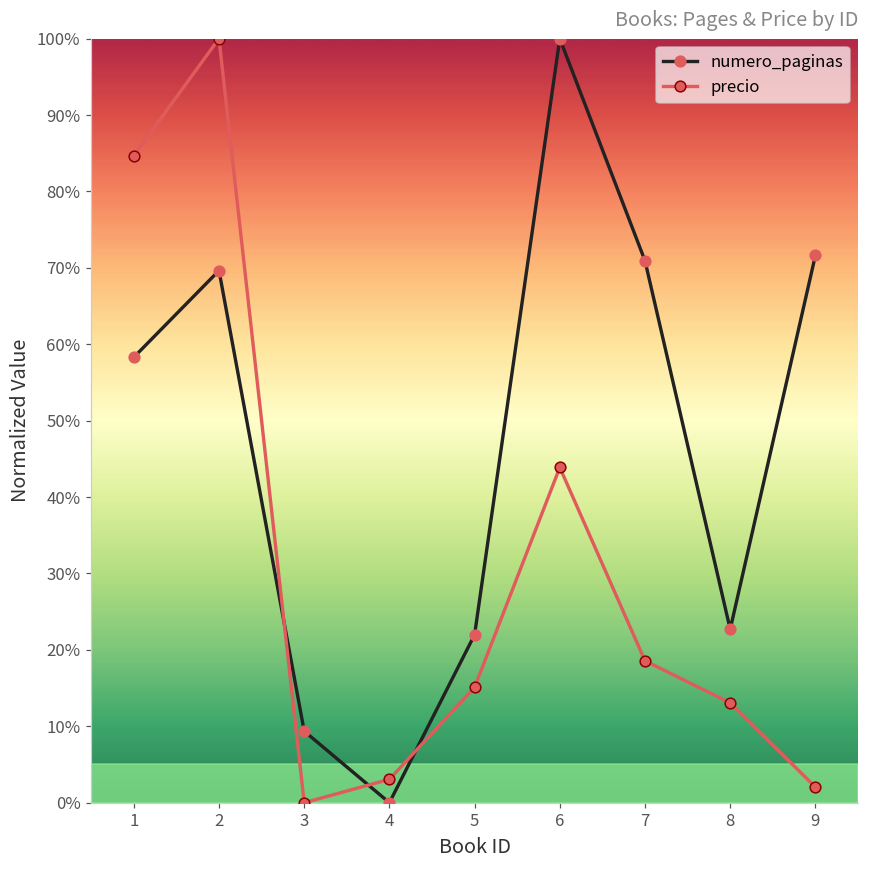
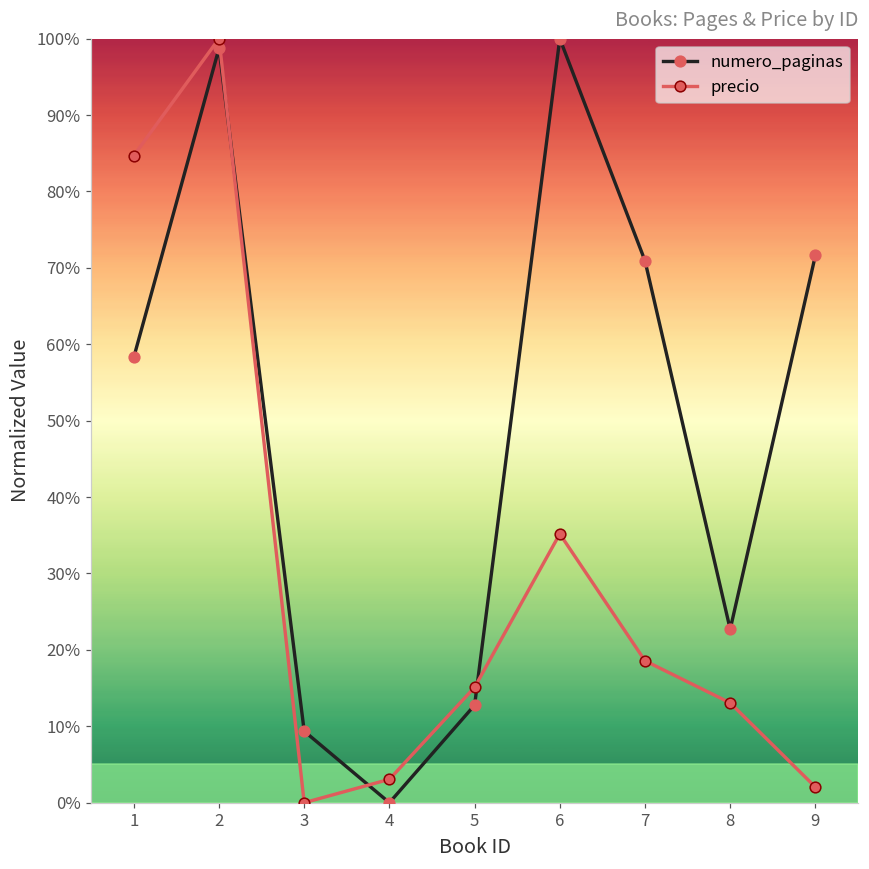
  {
    "numero_paginas": {
      "1": "58%",
-     "2": "70%",
+     "2": "99%",
      "3": "9%",
-     "5": "22%",
+     "5": "13%",
      "6": "100%",
      "7": "71%",
      "8": "23%",
      "9": "72%"
    },
    "precio": {
      "1": "85%",
      "2": "100%",
      "5": "15%",
-     "6": "44%",
+     "6": "35%",
      "7": "19%",
      "8": "13%"
    }
  }
